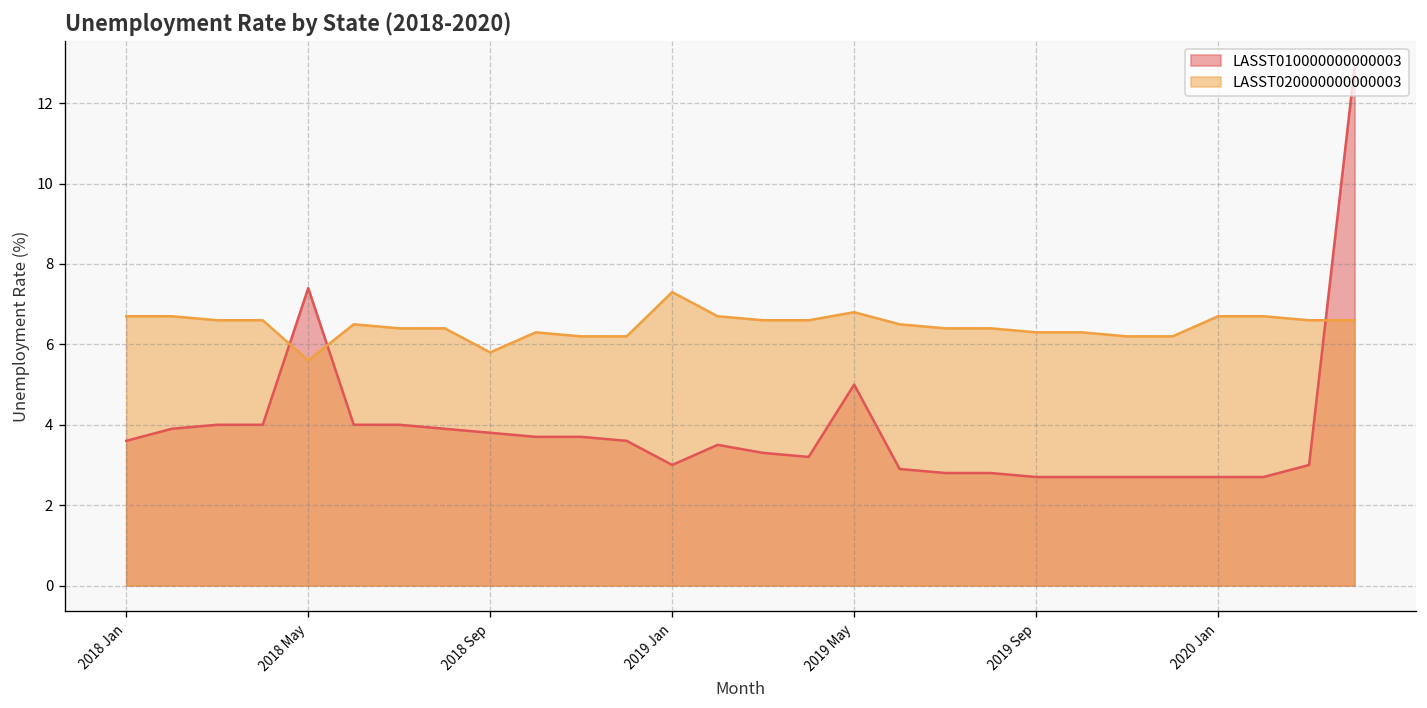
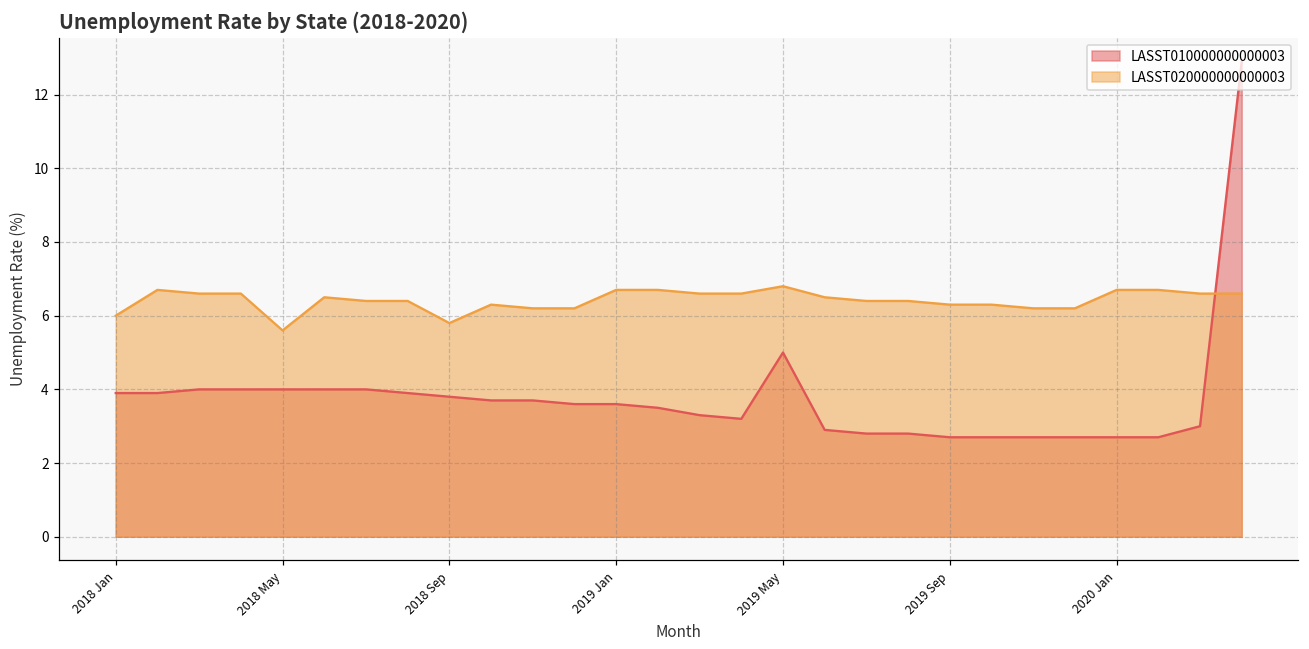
  {
    "LASST010000000000003": {
-     "2018 Jan": 3.6,
-     "2018 May": 7.4,
+     "2018 Jan": 3.9,
+     "2018 May": 4.0,
      "2018 Sep": 3.8,
-     "2019 Jan": 3.0,
+     "2019 Jan": 3.6,
      "2019 May": 5.0,
      "2019 Sep": 2.7,
      "2020 Jan": 2.7
    },
    "LASST020000000000003": {
-     "2018 Jan": 6.7,
+     "2018 Jan": 6.0,
      "2018 May": 5.6,
      "2018 Sep": 5.8,
-     "2019 Jan": 7.3,
+     "2019 Jan": 6.7,
      "2019 May": 6.8,
      "2019 Sep": 6.3,
      "2020 Jan": 6.7
    }
  }
